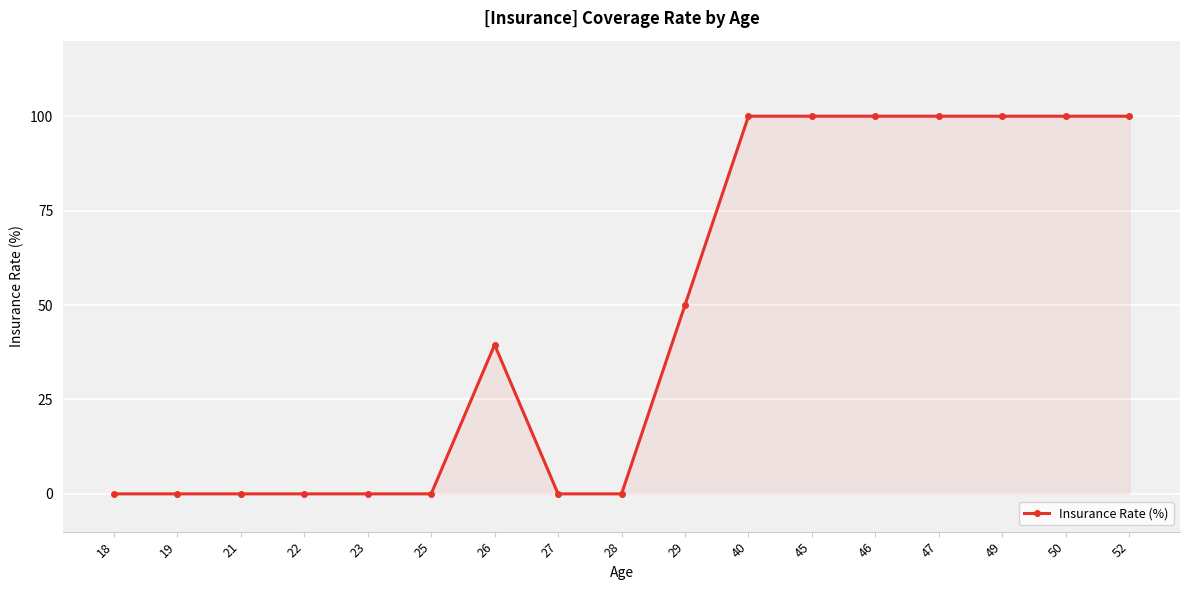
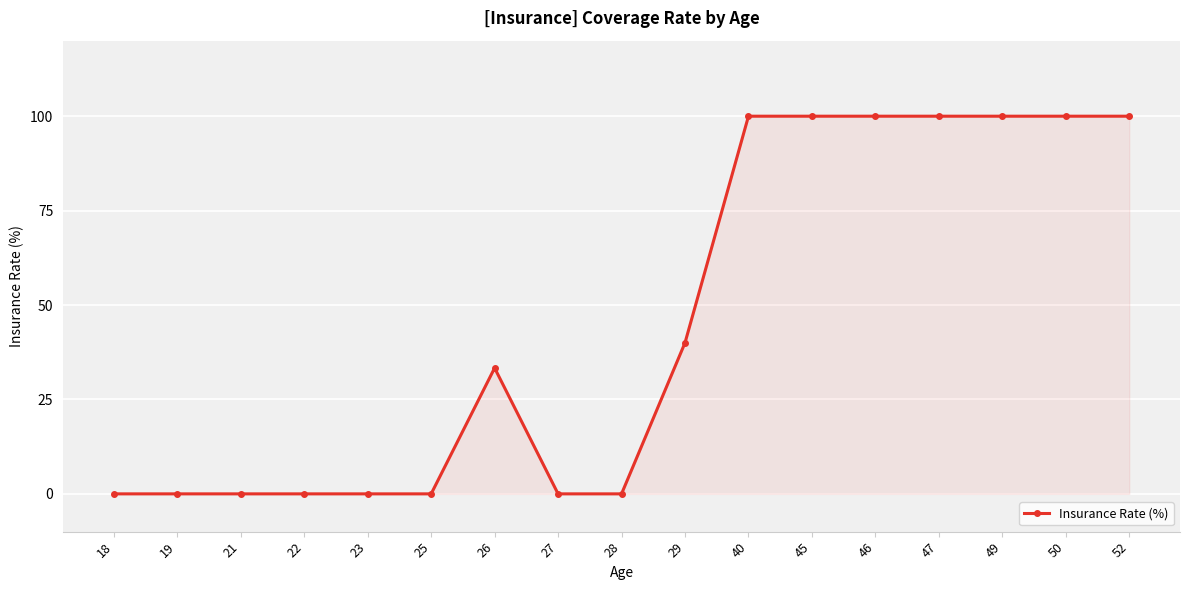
  {
    "18": 0,
    "19": 0,
    "21": 0,
    "22": 0,
    "23": 0,
    "25": 0,
-   "26": 39,
+   "26": 33,
    "27": 0,
    "28": 0,
-   "29": 50,
+   "29": 40,
    "40": 100,
    "45": 100,
    "46": 100,
    "47": 100,
    "49": 100,
    "50": 100,
    "52": 100
  }
